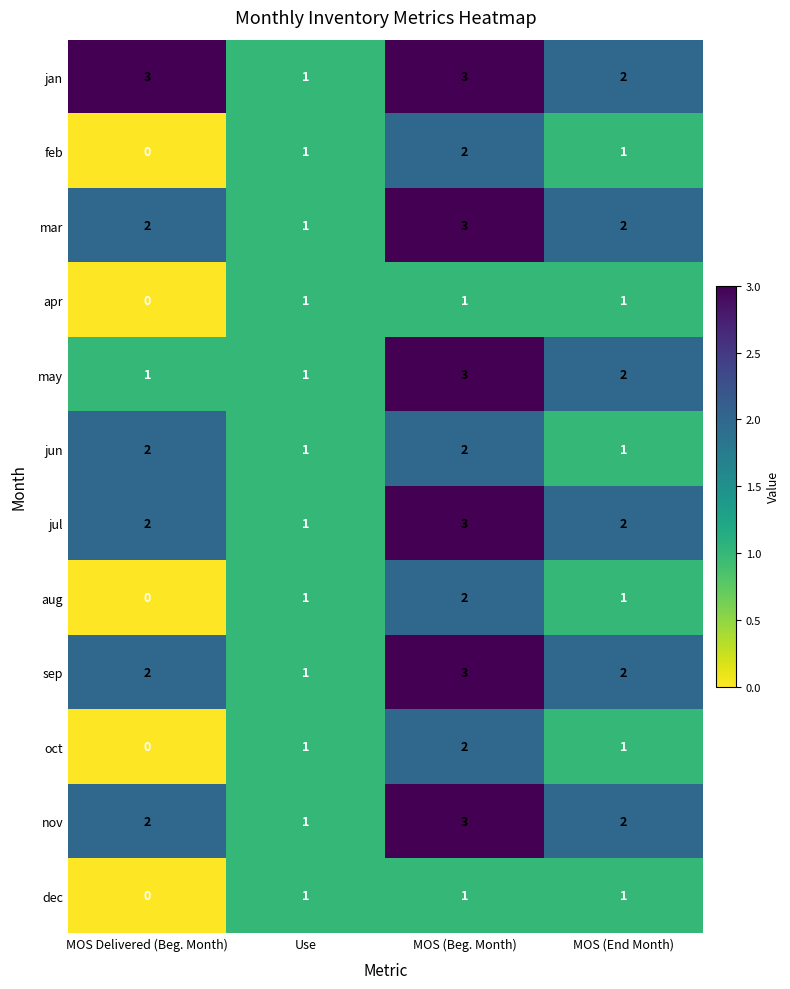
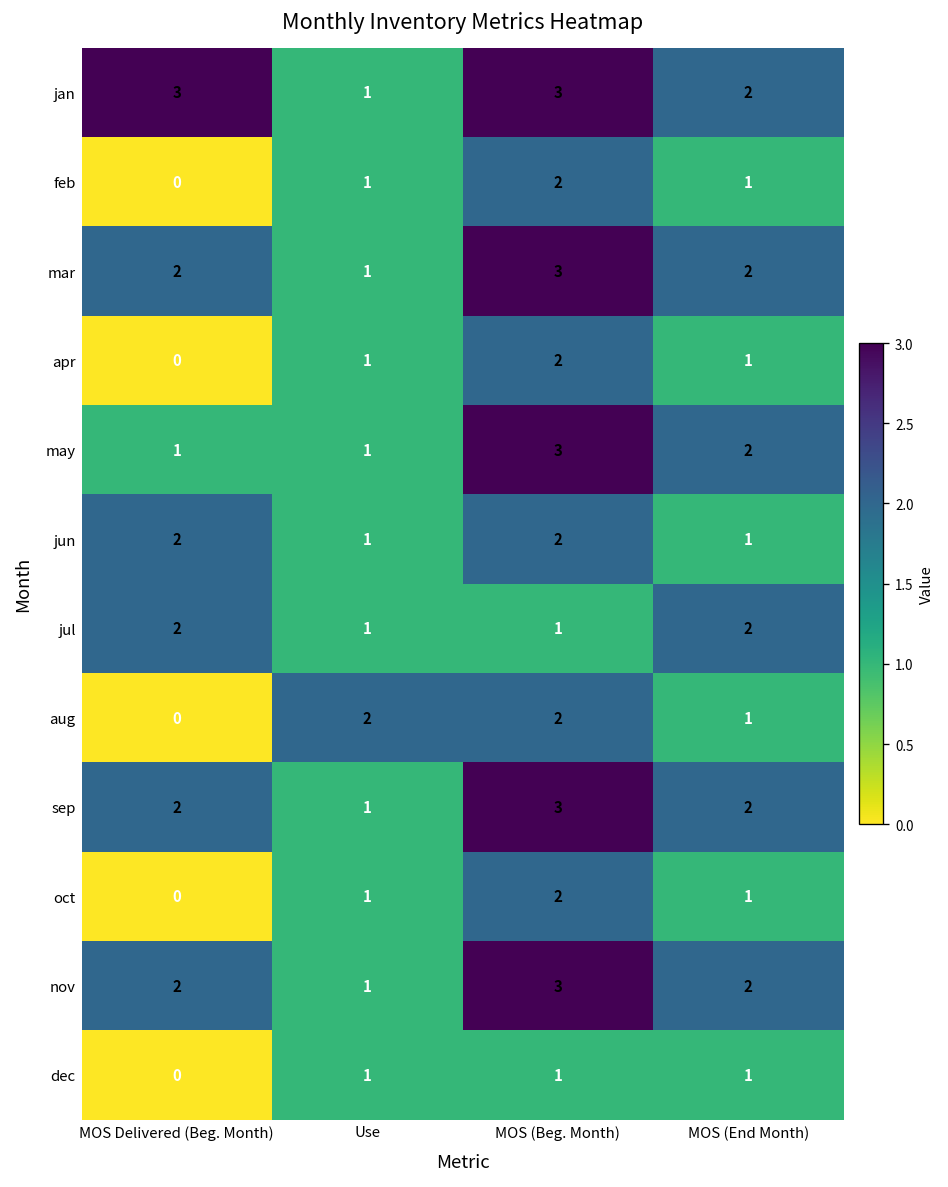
  {
    "jan": {
      "MOS Delivered (Beg. Month)": 3,
      "Use": 1,
      "MOS (Beg. Month)": 3,
      "MOS (End Month)": 2
    },
    "feb": {
      "MOS Delivered (Beg. Month)": 0,
      "Use": 1,
      "MOS (Beg. Month)": 2,
      "MOS (End Month)": 1
    },
    "mar": {
      "MOS Delivered (Beg. Month)": 2,
      "Use": 1,
      "MOS (Beg. Month)": 3,
      "MOS (End Month)": 2
    },
    "apr": {
      "MOS Delivered (Beg. Month)": 0,
      "Use": 1,
-     "MOS (Beg. Month)": 1,
+     "MOS (Beg. Month)": 2,
      "MOS (End Month)": 1
    },
    "may": {
      "MOS Delivered (Beg. Month)": 1,
      "Use": 1,
      "MOS (Beg. Month)": 3,
      "MOS (End Month)": 2
    },
    "jun": {
      "MOS Delivered (Beg. Month)": 2,
      "Use": 1,
      "MOS (Beg. Month)": 2,
      "MOS (End Month)": 1
    },
    "jul": {
      "MOS Delivered (Beg. Month)": 2,
      "Use": 1,
-     "MOS (Beg. Month)": 3,
+     "MOS (Beg. Month)": 1,
      "MOS (End Month)": 2
    },
    "aug": {
      "MOS Delivered (Beg. Month)": 0,
-     "Use": 1,
+     "Use": 2,
      "MOS (Beg. Month)": 2,
      "MOS (End Month)": 1
    },
    "sep": {
      "MOS Delivered (Beg. Month)": 2,
      "Use": 1,
      "MOS (Beg. Month)": 3,
      "MOS (End Month)": 2
    },
    "oct": {
      "MOS Delivered (Beg. Month)": 0,
      "Use": 1,
      "MOS (Beg. Month)": 2,
      "MOS (End Month)": 1
    },
    "nov": {
      "MOS Delivered (Beg. Month)": 2,
      "Use": 1,
      "MOS (Beg. Month)": 3,
      "MOS (End Month)": 2
    },
    "dec": {
      "MOS Delivered (Beg. Month)": 0,
      "Use": 1,
      "MOS (Beg. Month)": 1,
      "MOS (End Month)": 1
    }
  }
